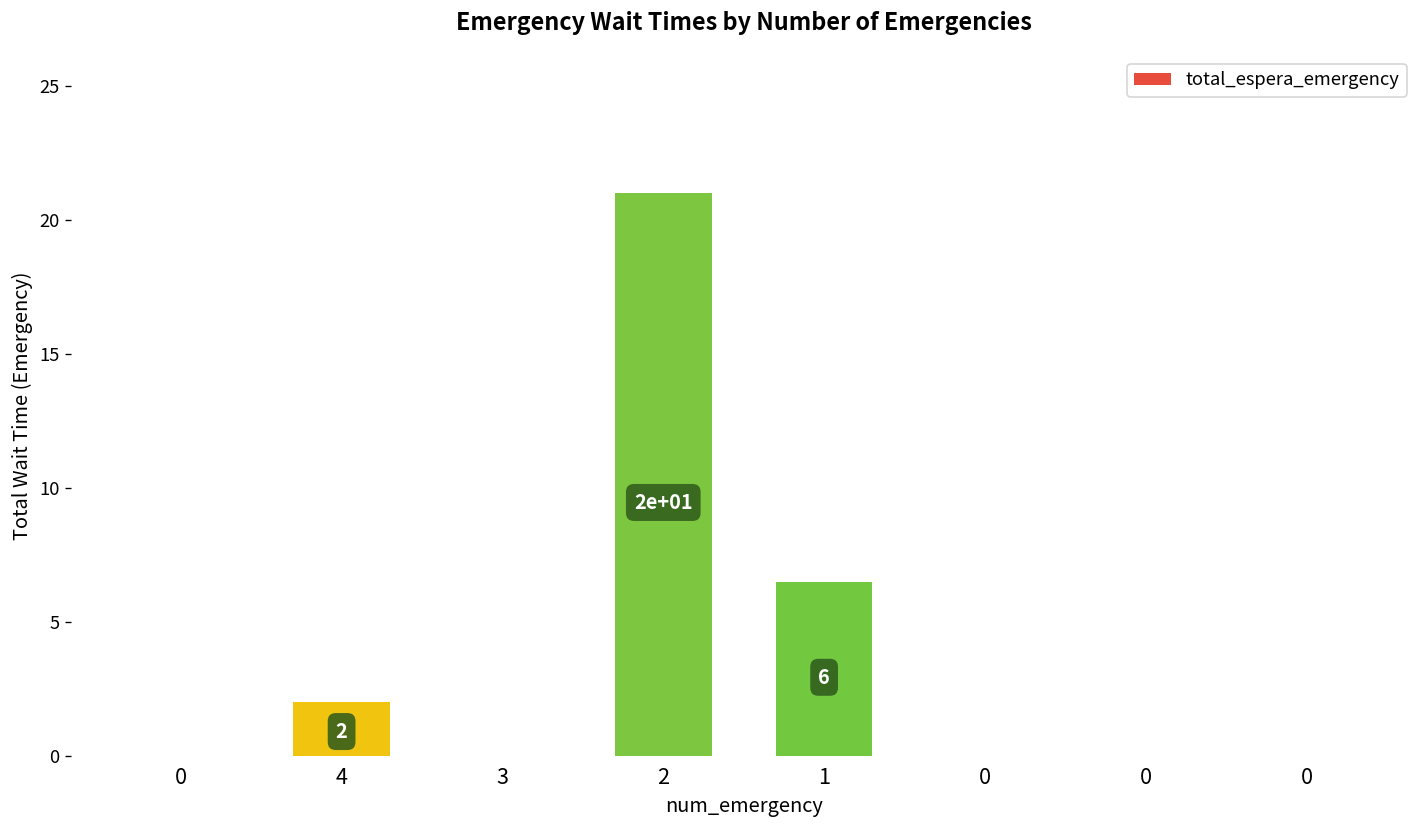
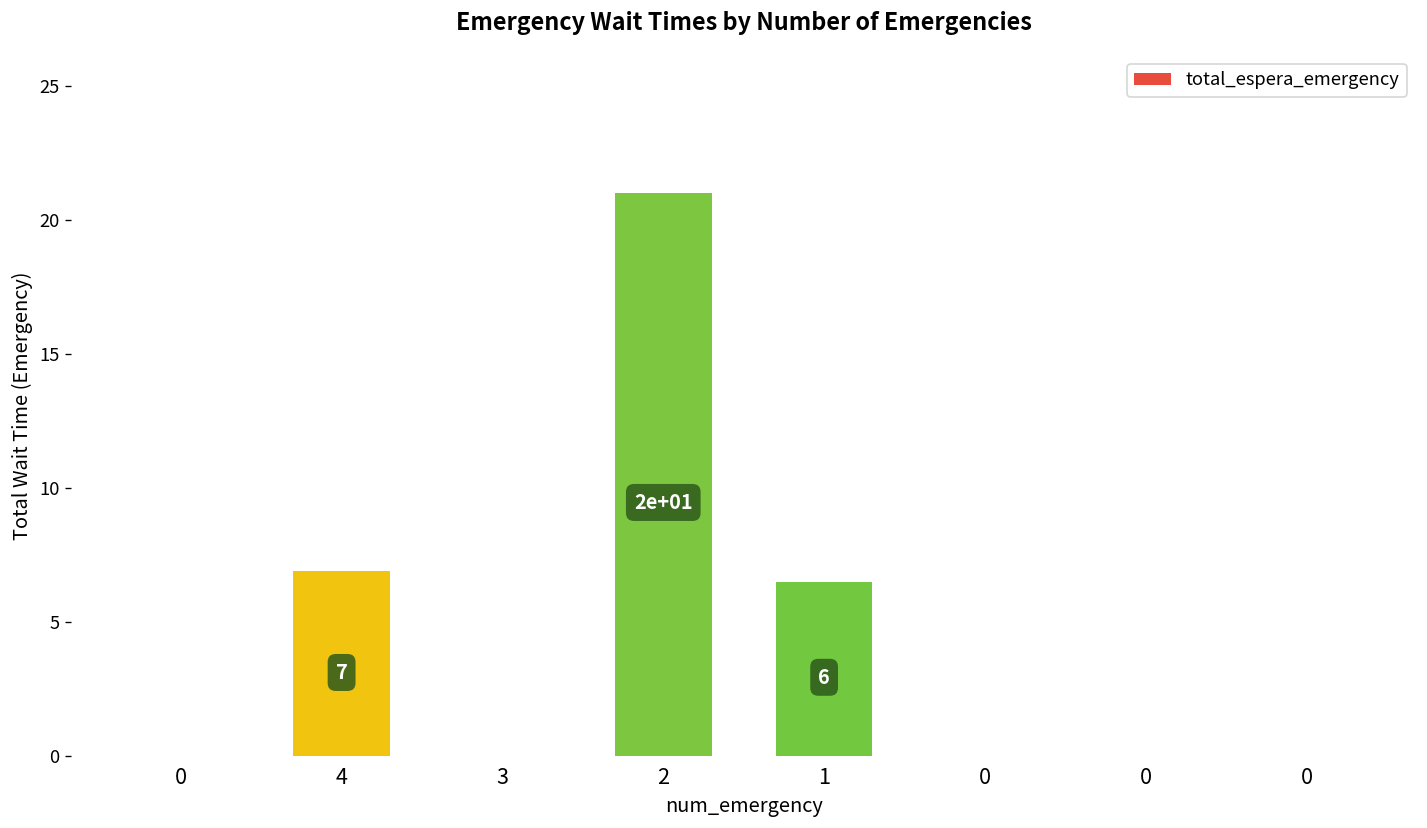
  {
-   "4": 2.0,
+   "4": 6.9,
    "3": 0.0
  }
